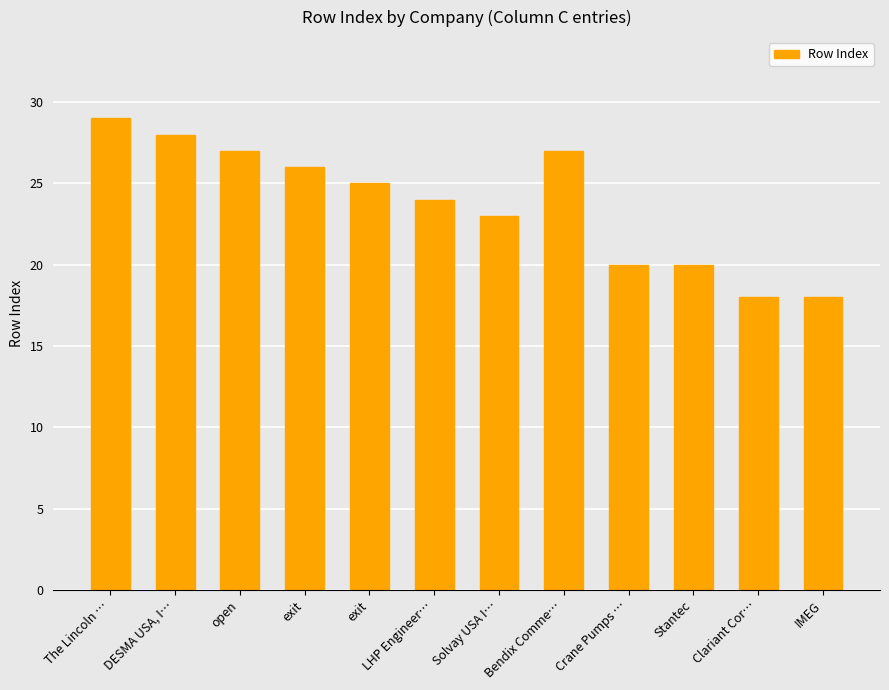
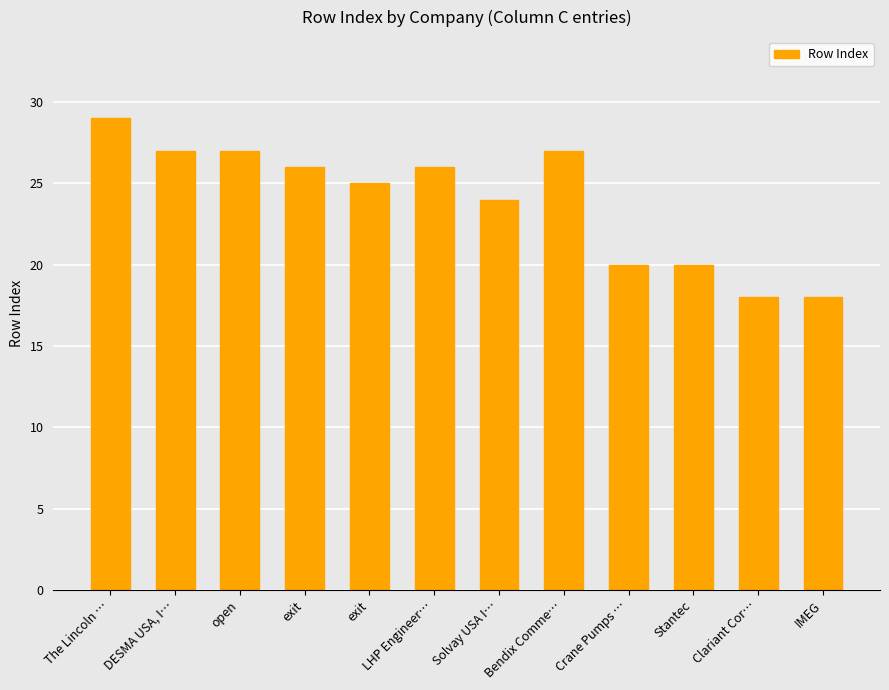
  {
    "The Lincoln …": 29,
-   "DESMA USA, I…": 28,
+   "DESMA USA, I…": 27,
    "open": 27,
-   "LHP Engineer…": 24,
-   "Solvay USA I…": 23,
+   "LHP Engineer…": 26,
+   "Solvay USA I…": 24,
    "Bendix Comme…": 27,
    "Crane Pumps …": 20,
    "Stantec": 20,
    "Clariant Cor…": 18,
    "IMEG": 18
  }
